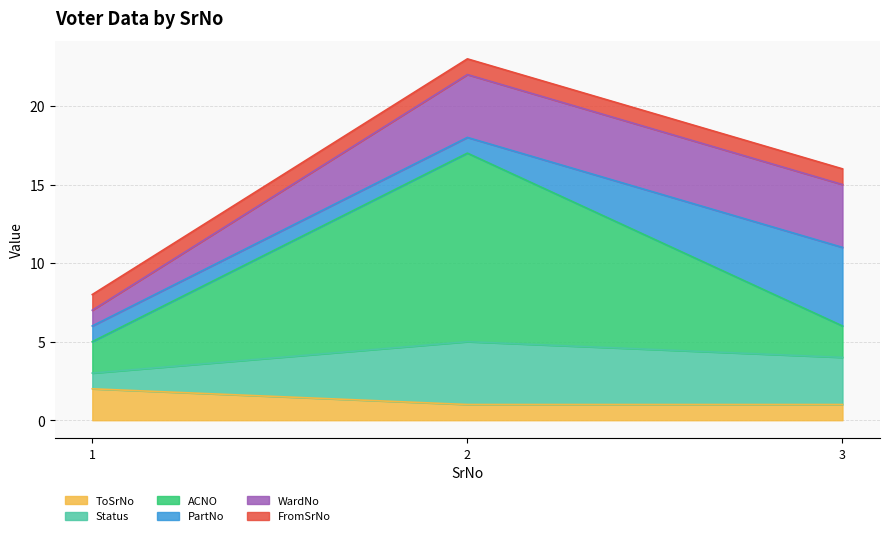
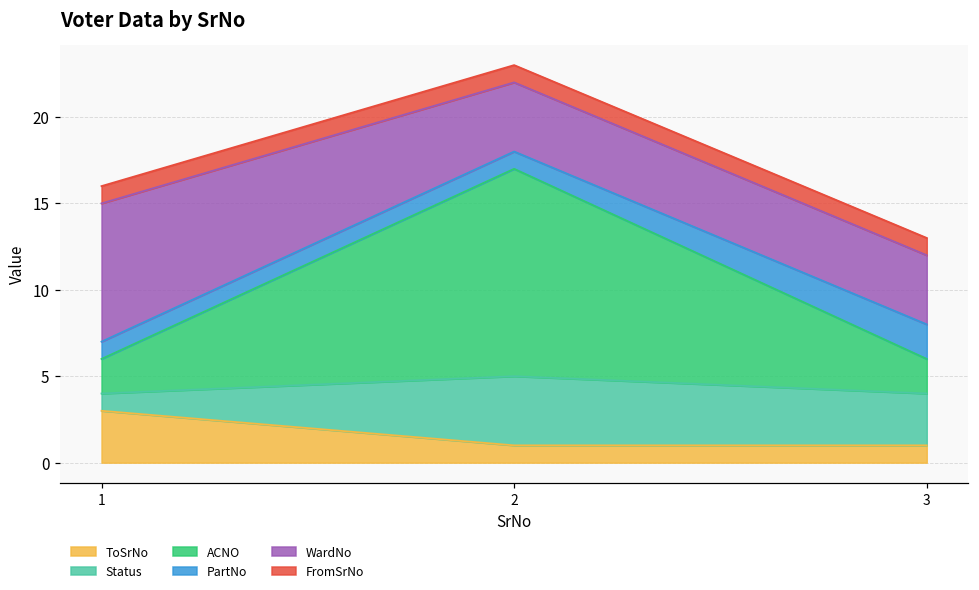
  {
    "ToSrNo": {
-     "1": 2,
+     "1": 3,
      "2": 1,
      "3": 1
    },
    "PartNo": {
      "1": 1,
      "2": 1,
-     "3": 5
+     "3": 2
    },
    "WardNo": {
-     "1": 1,
+     "1": 8,
      "2": 4,
      "3": 4
    },
    "FromSrNo": {
      "1": 1,
      "2": 1,
      "3": 1
    }
  }
